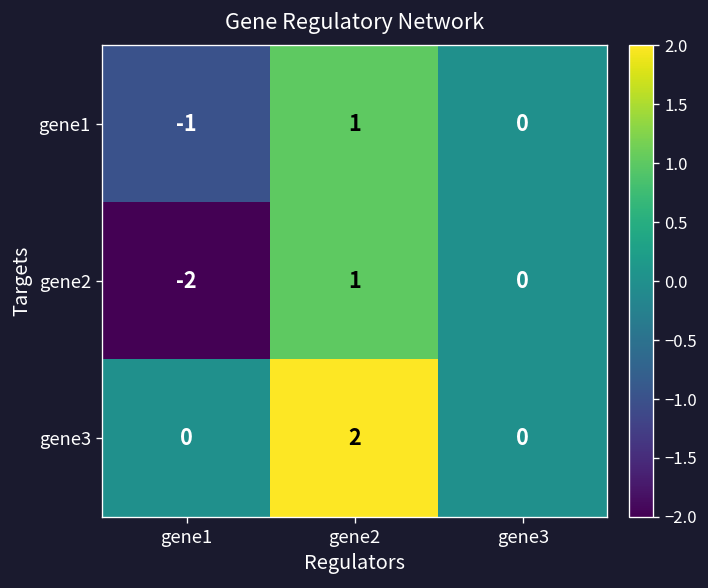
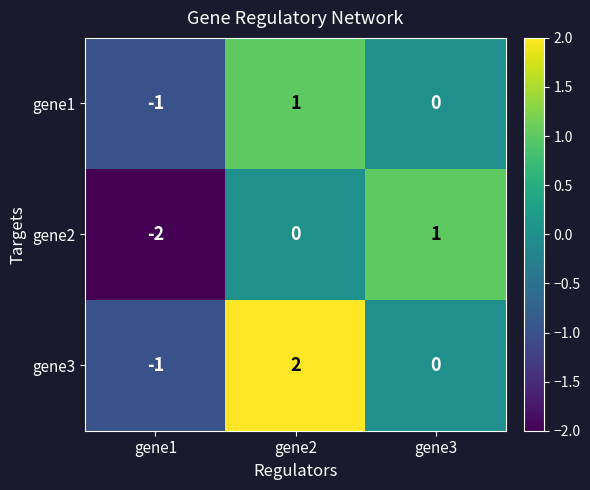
  {
    "gene1": {
      "gene1": -1,
      "gene2": 1,
      "gene3": 0
    },
    "gene2": {
      "gene1": -2,
-     "gene2": 1,
-     "gene3": 0
+     "gene2": 0,
+     "gene3": 1
    },
    "gene3": {
-     "gene1": 0,
+     "gene1": -1,
      "gene2": 2,
      "gene3": 0
    }
  }
